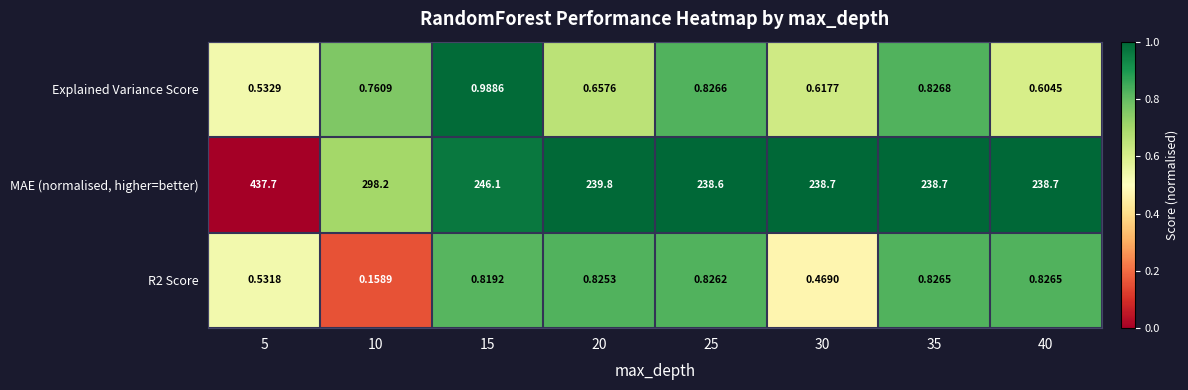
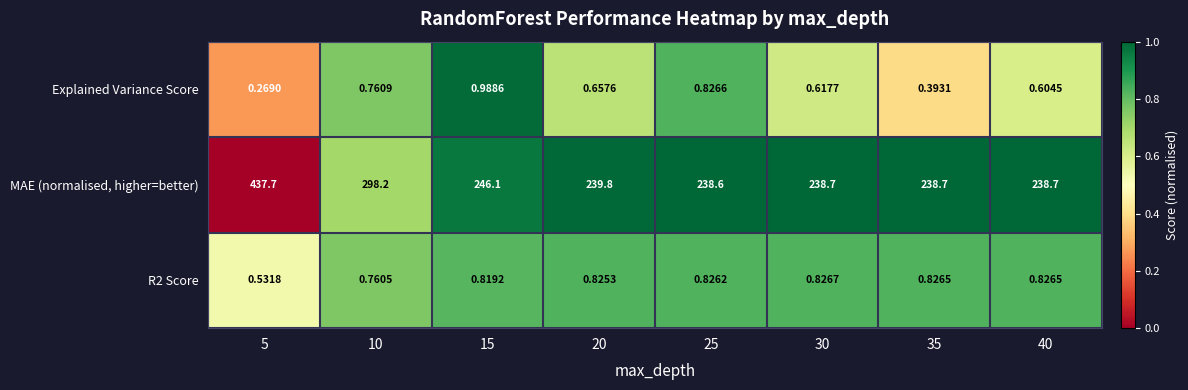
  {
    "Explained Variance Score": {
-     "5": 0.5329,
+     "5": 0.2690,
      "10": 0.7609,
      "15": 0.9886,
      "20": 0.6576,
      "25": 0.8266,
      "30": 0.6177,
-     "35": 0.8268,
+     "35": 0.3931,
      "40": 0.6045
    },
    "MAE (normalised, higher=better)": {
      "5": 437.7,
      "10": 298.2,
      "15": 246.1,
      "20": 239.8,
      "25": 238.6,
      "30": 238.7,
      "35": 238.7,
      "40": 238.7
    },
    "R2 Score": {
      "5": 0.5318,
-     "10": 0.1589,
+     "10": 0.7605,
      "15": 0.8192,
      "20": 0.8253,
      "25": 0.8262,
-     "30": 0.4690,
+     "30": 0.8267,
      "35": 0.8265,
      "40": 0.8265
    }
  }
